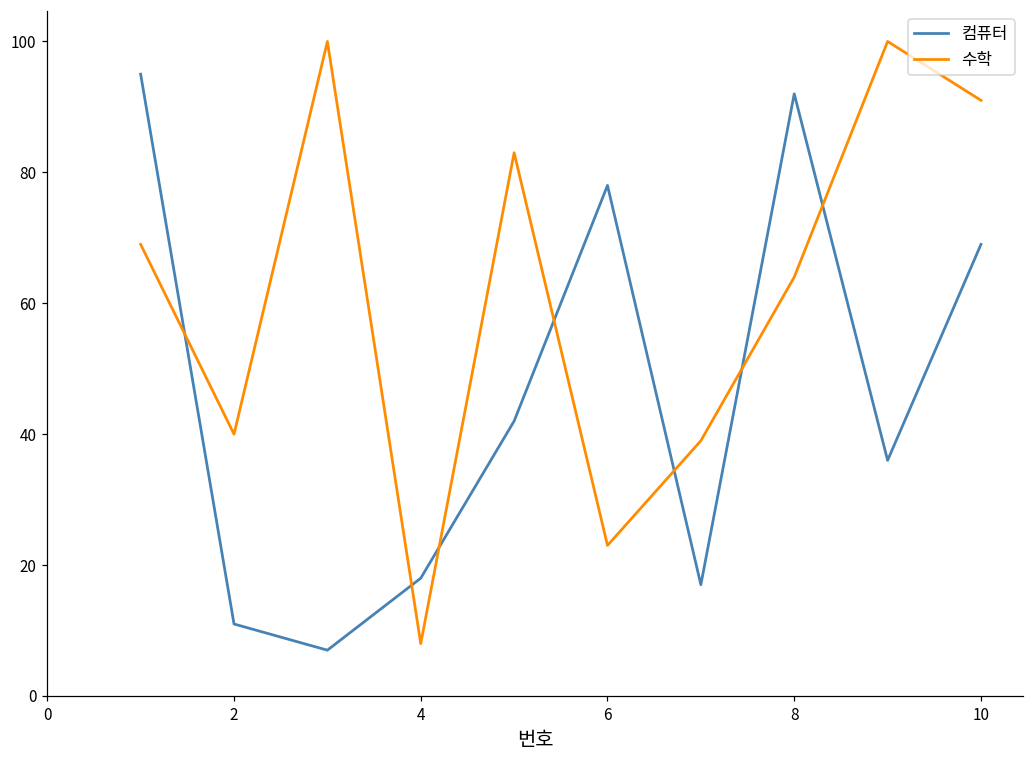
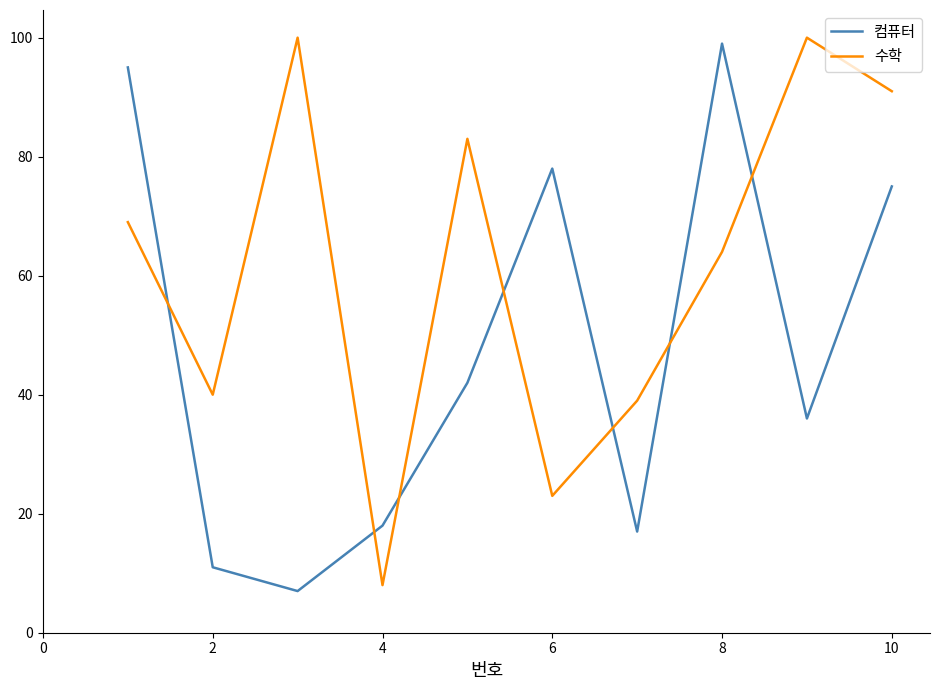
  {
    "컴퓨터": {
      "2": 11,
      "4": 18,
      "6": 78,
-     "8": 92,
-     "10": 69
+     "8": 99,
+     "10": 75
    },
    "수학": {
      "2": 40,
      "4": 8,
      "6": 23,
      "8": 64,
      "10": 91
    }
  }
